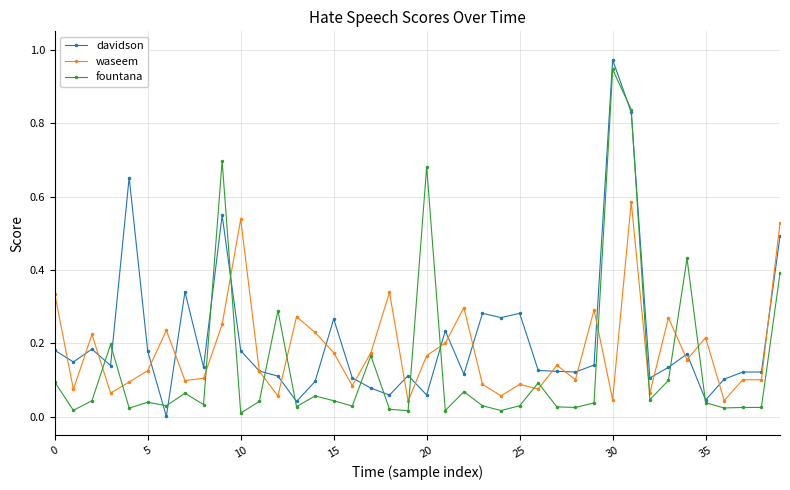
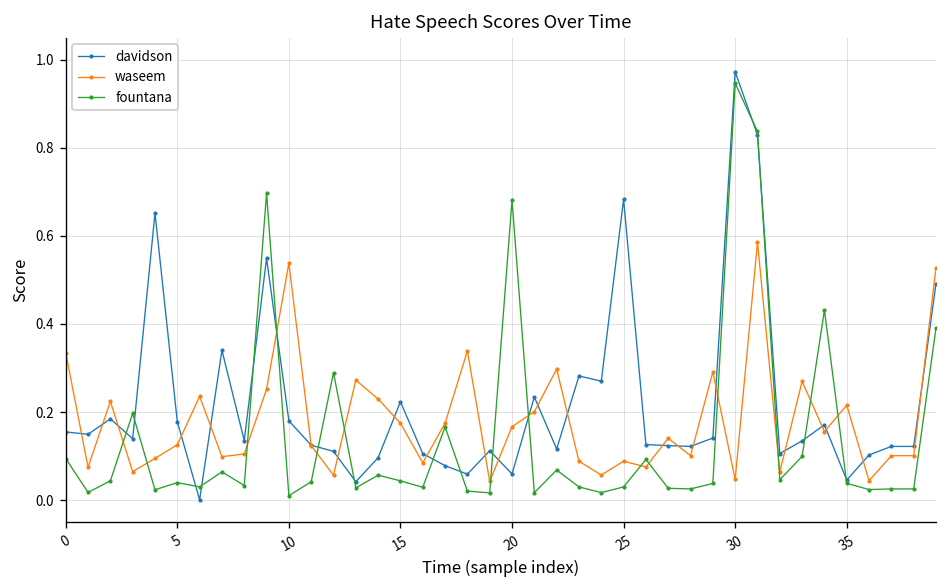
  {
    "davidson": {
-     "0": 0.18,
+     "0": 0.15,
      "5": 0.18,
      "10": 0.18,
-     "15": 0.27,
+     "15": 0.22,
      "20": 0.06,
-     "25": 0.28,
+     "25": 0.68,
      "30": 0.97,
      "35": 0.05
    },
    "waseem": {
      "0": 0.33,
      "5": 0.13,
      "10": 0.54,
      "15": 0.17,
      "20": 0.17,
      "25": 0.09,
      "30": 0.05,
      "35": 0.22
    },
    "fountana": {
      "0": 0.09,
      "5": 0.04,
      "10": 0.01,
      "15": 0.04,
      "20": 0.68,
      "25": 0.03,
      "30": 0.95,
      "35": 0.04
    }
  }
